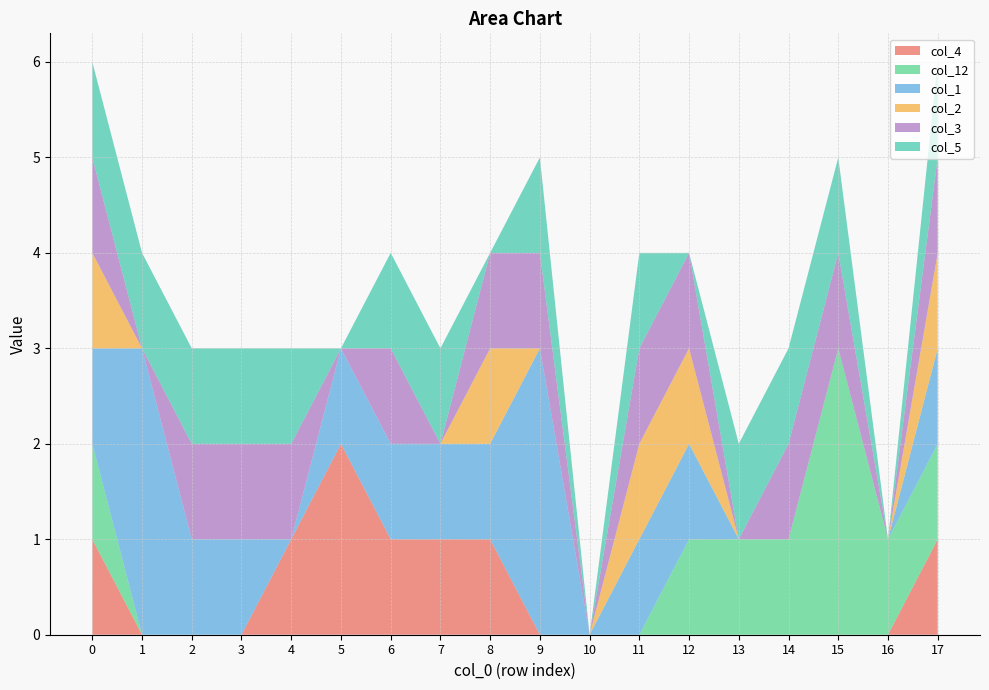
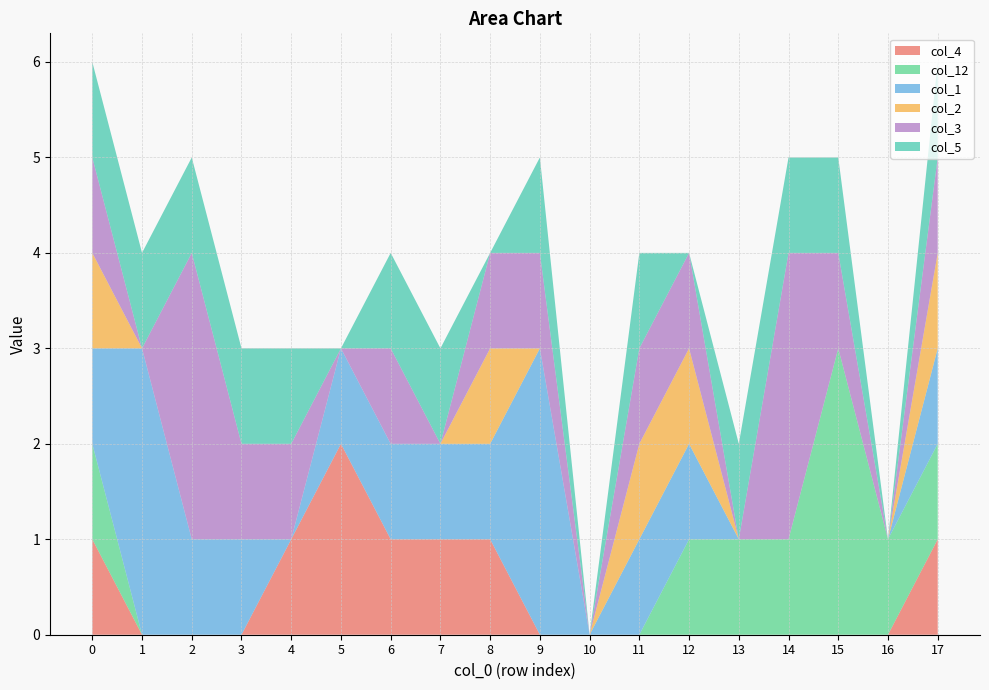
  {
    "col_4": {
      "0": 1,
      "12": 0,
      "13": 0,
      "14": 0,
      "15": 0,
      "16": 0,
      "17": 1
    },
    "col_2": {
      "0": 1,
      "8": 1,
      "11": 1,
      "12": 1,
      "17": 1
    },
    "col_3": {
      "0": 1,
-     "2": 1,
+     "2": 3,
      "3": 1,
      "4": 1,
      "6": 1,
      "9": 1,
      "11": 1,
-     "14": 1,
+     "14": 3,
      "15": 1
    }
  }
